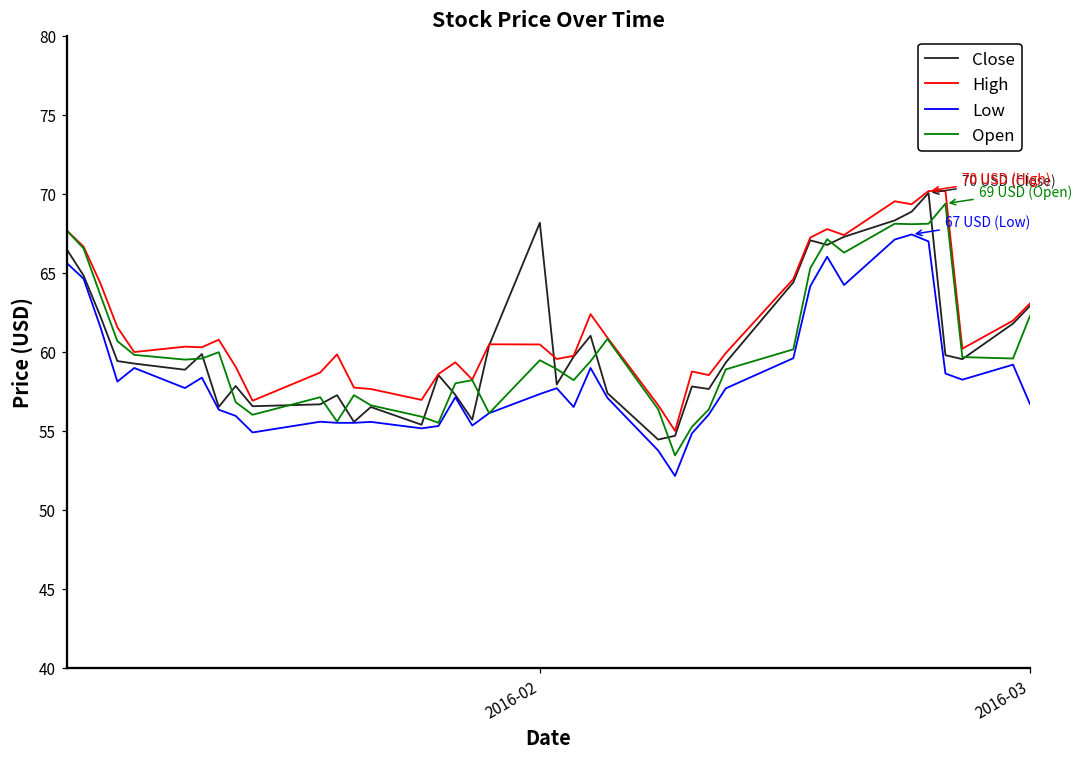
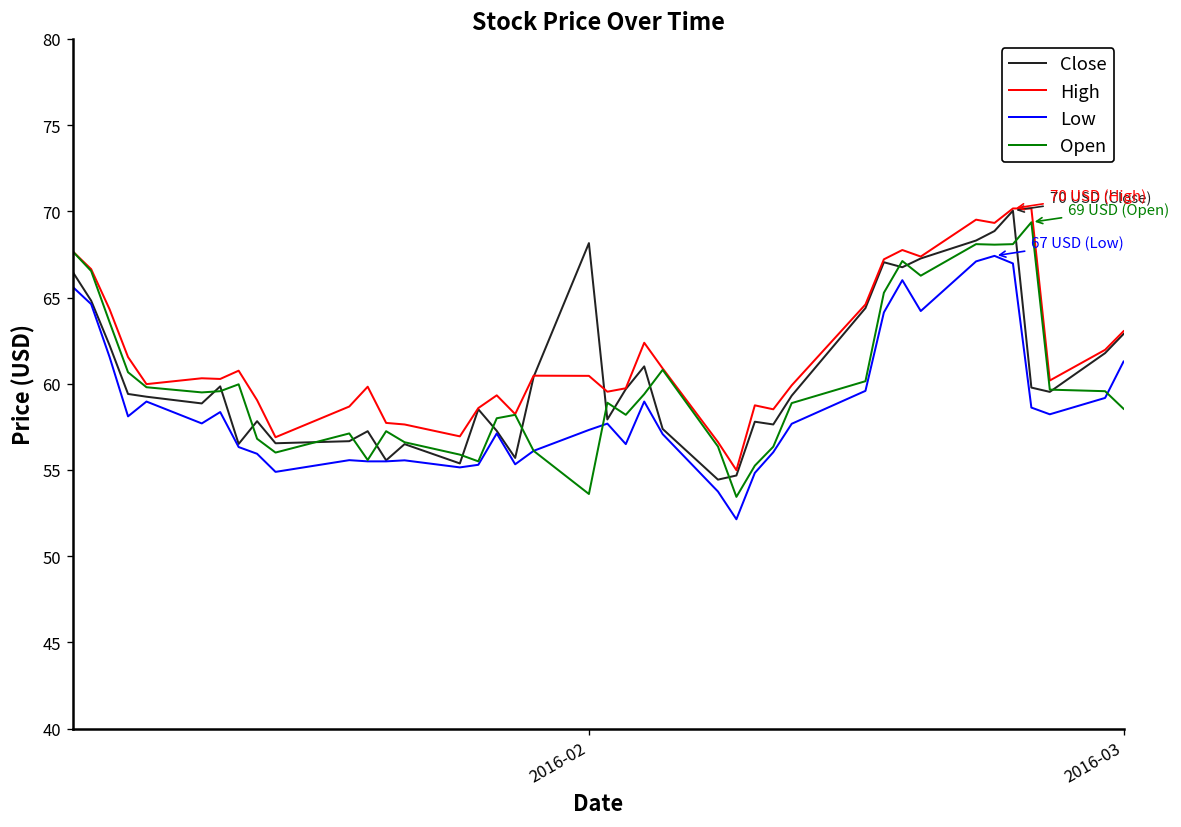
  {
    "Close": {
      "2016-02": 68.2
    },
    "High": {
      "2016-02": 60.5
    },
    "Low": {
      "2016-02": 57.3,
-     "2016-03": 56.7
+     "2016-03": 61.3
    },
    "Open": {
-     "2016-02": 59.5,
-     "2016-03": 62.3
+     "2016-02": 53.6,
+     "2016-03": 58.6
    }
  }
